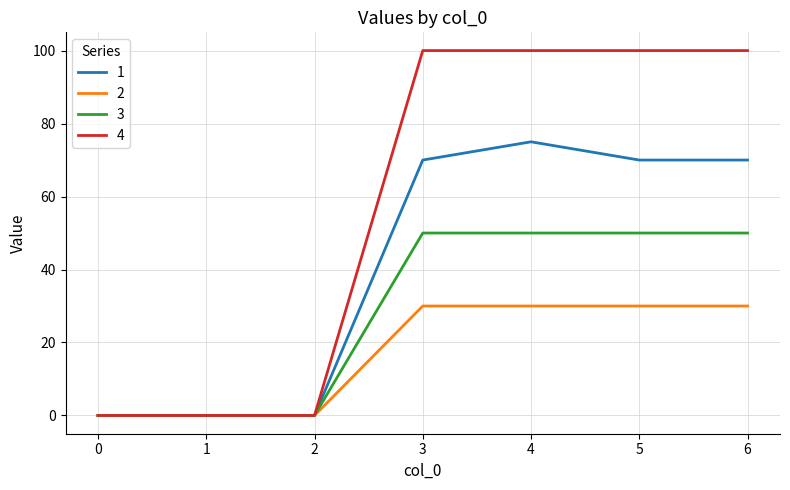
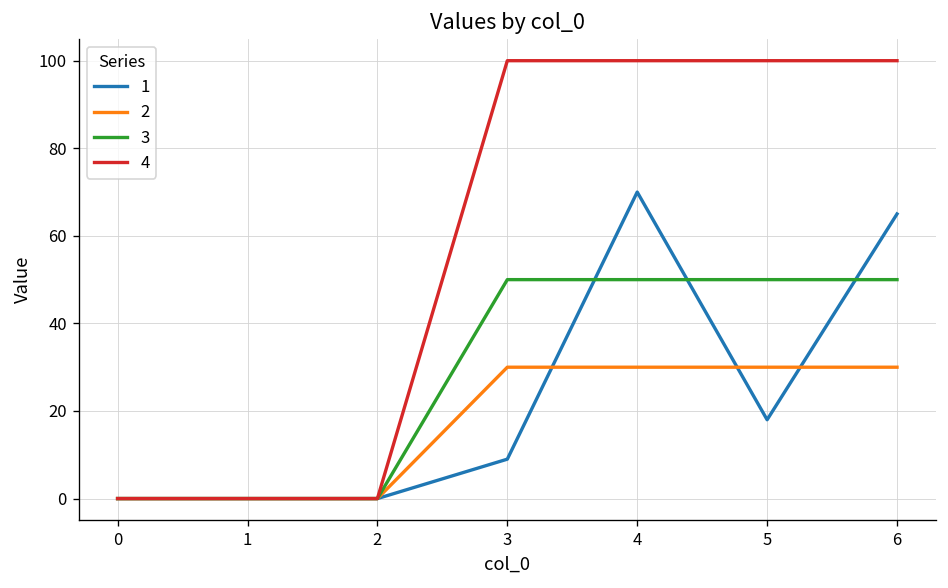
  {
    "1": {
-     "3": 70,
-     "4": 75,
-     "5": 70,
-     "6": 70
+     "3": 9,
+     "4": 70,
+     "5": 18,
+     "6": 65
    },
    "2": {
      "3": 30,
      "4": 30,
      "5": 30,
      "6": 30
    },
    "3": {
      "3": 50,
      "4": 50,
      "5": 50,
      "6": 50
    },
    "4": {
      "3": 100,
      "4": 100,
      "5": 100,
      "6": 100
    }
  }
